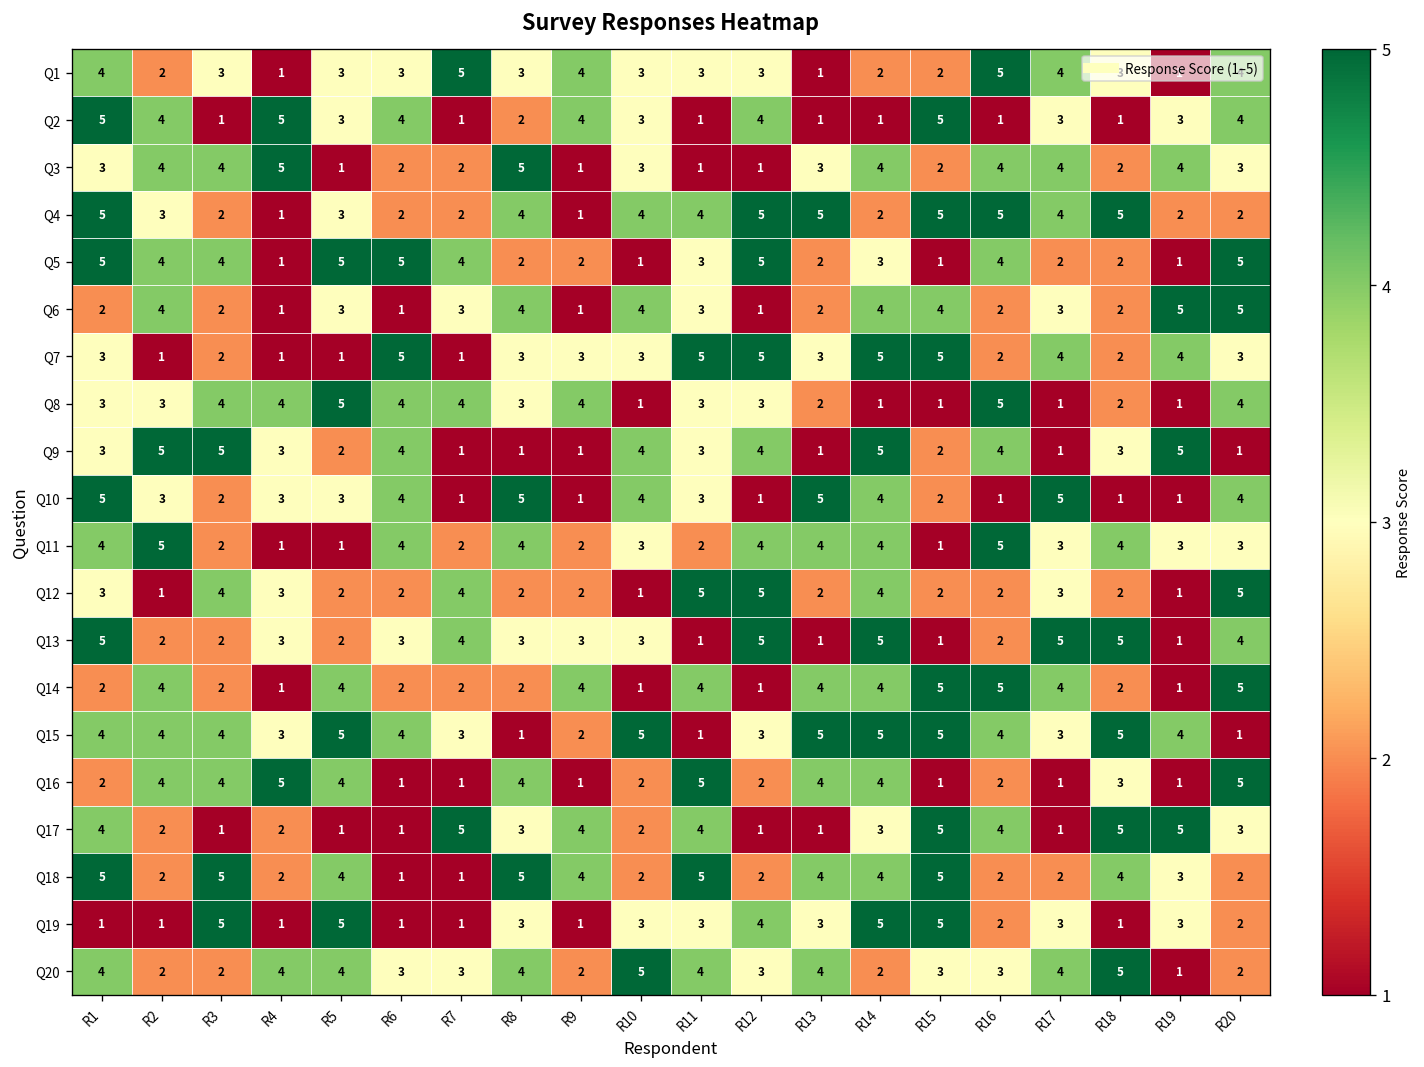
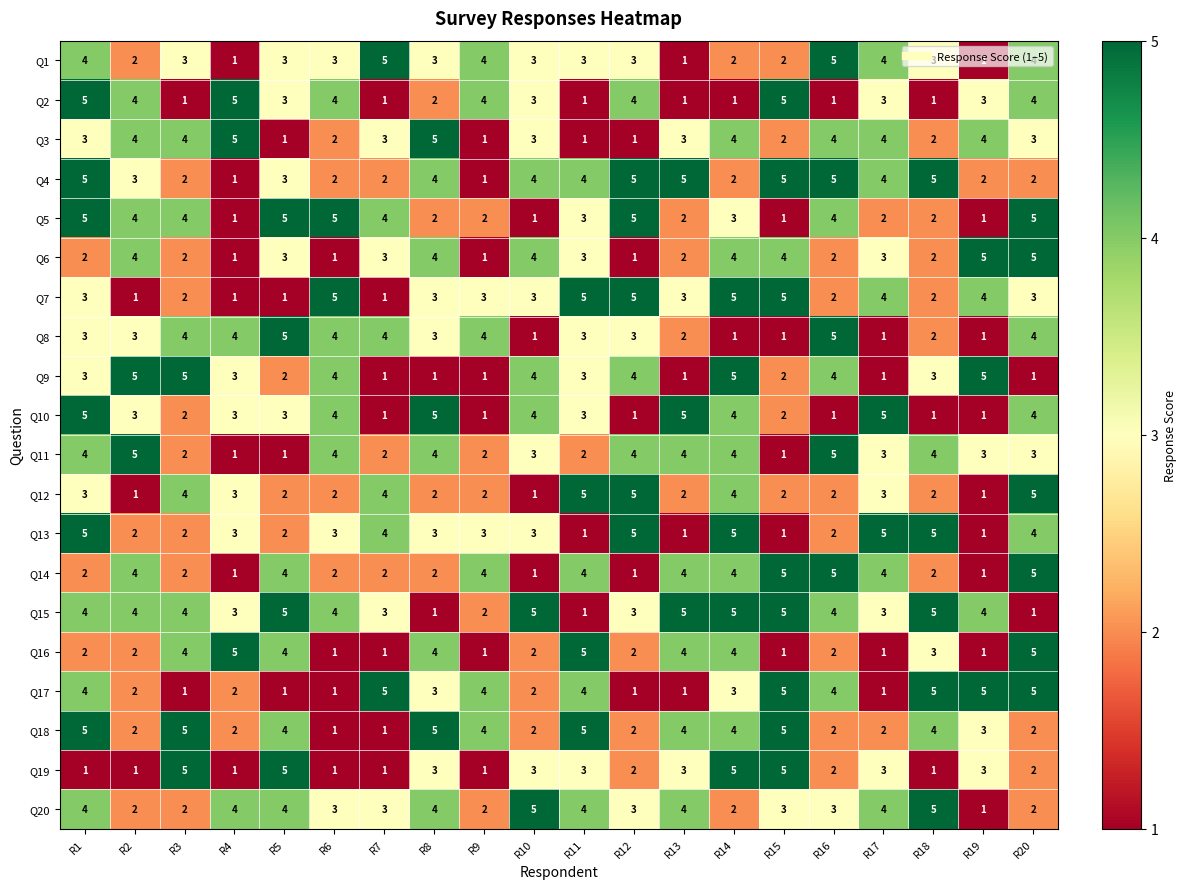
  {
    "Q3": {
      "R1": 3,
      "R2": 4,
      "R3": 4,
      "R4": 5,
      "R5": 1,
      "R6": 2,
-     "R7": 2,
+     "R7": 3,
      "R8": 5,
      "R9": 1,
      "R10": 3,
      "R11": 1,
      "R12": 1,
      "R13": 3,
      "R14": 4,
      "R15": 2,
      "R16": 4,
      "R17": 4,
      "R18": 2,
      "R19": 4,
      "R20": 3
    },
    "Q16": {
      "R1": 2,
-     "R2": 4,
+     "R2": 2,
      "R3": 4,
      "R4": 5,
      "R5": 4,
      "R6": 1,
      "R7": 1,
      "R8": 4,
      "R9": 1,
      "R10": 2,
      "R11": 5,
      "R12": 2,
      "R13": 4,
      "R14": 4,
      "R15": 1,
      "R16": 2,
      "R17": 1,
      "R18": 3,
      "R19": 1,
      "R20": 5
    },
    "Q17": {
      "R1": 4,
      "R2": 2,
      "R3": 1,
      "R4": 2,
      "R5": 1,
      "R6": 1,
      "R7": 5,
      "R8": 3,
      "R9": 4,
      "R10": 2,
      "R11": 4,
      "R12": 1,
      "R13": 1,
      "R14": 3,
      "R15": 5,
      "R16": 4,
      "R17": 1,
      "R18": 5,
      "R19": 5,
-     "R20": 3
+     "R20": 5
    },
    "Q19": {
      "R1": 1,
      "R2": 1,
      "R3": 5,
      "R4": 1,
      "R5": 5,
      "R6": 1,
      "R7": 1,
      "R8": 3,
      "R9": 1,
      "R10": 3,
      "R11": 3,
-     "R12": 4,
+     "R12": 2,
      "R13": 3,
      "R14": 5,
      "R15": 5,
      "R16": 2,
      "R17": 3,
      "R18": 1,
      "R19": 3,
      "R20": 2
    }
  }
